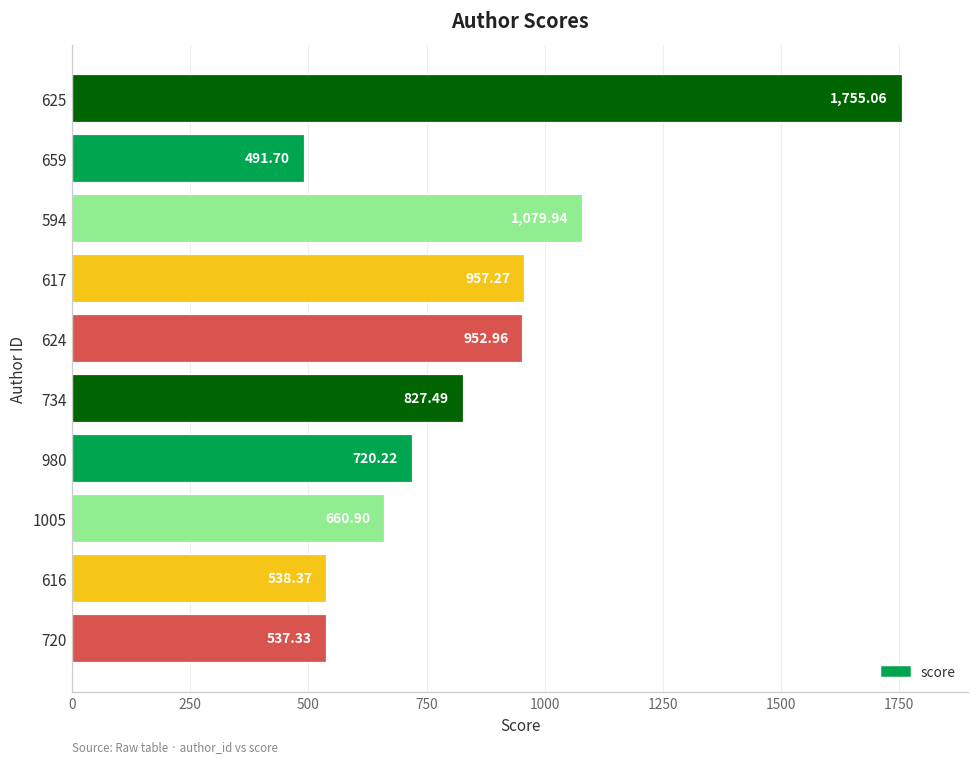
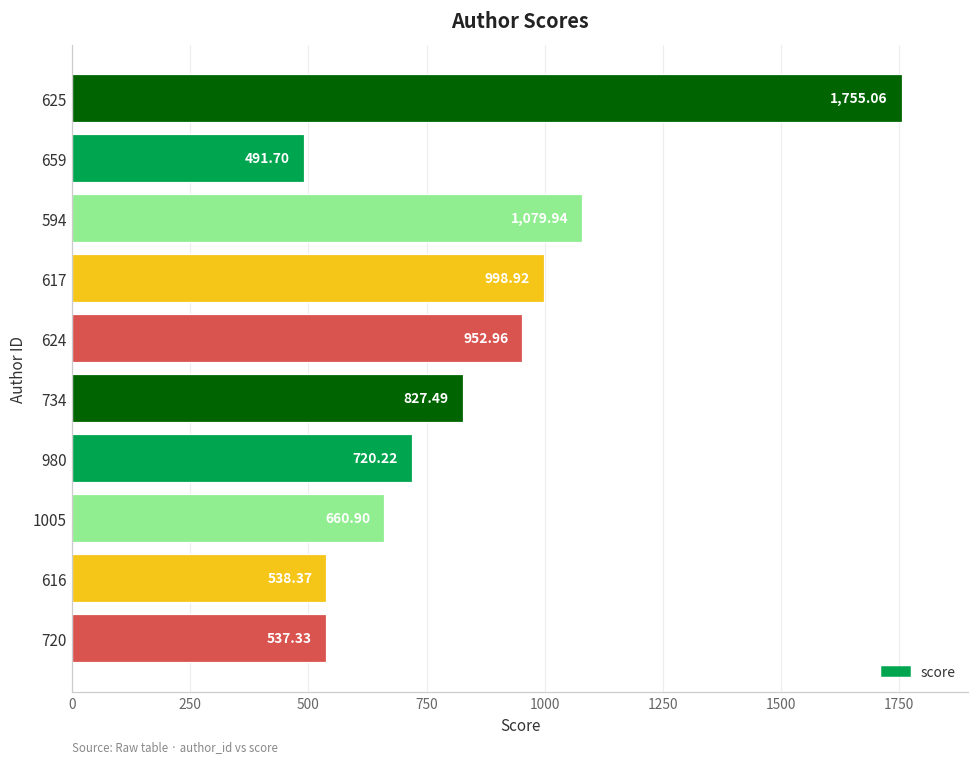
  {
    "625": "1,755.06",
    "659": "491.70",
    "594": "1,079.94",
-   "617": "957.27",
+   "617": "998.92",
    "624": "952.96",
    "734": "827.49",
    "980": "720.22",
    "1005": "660.90",
    "616": "538.37",
    "720": "537.33"
  }
